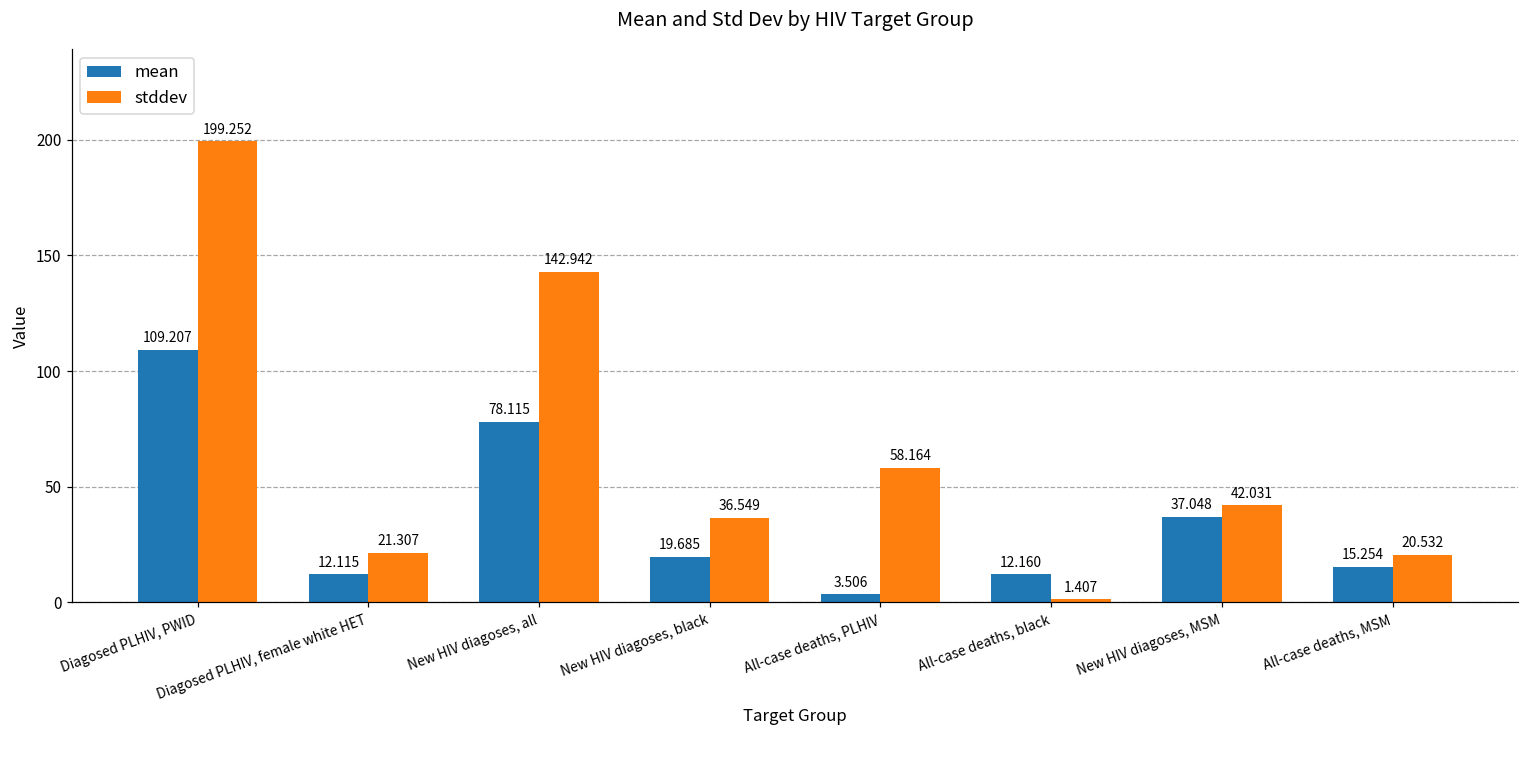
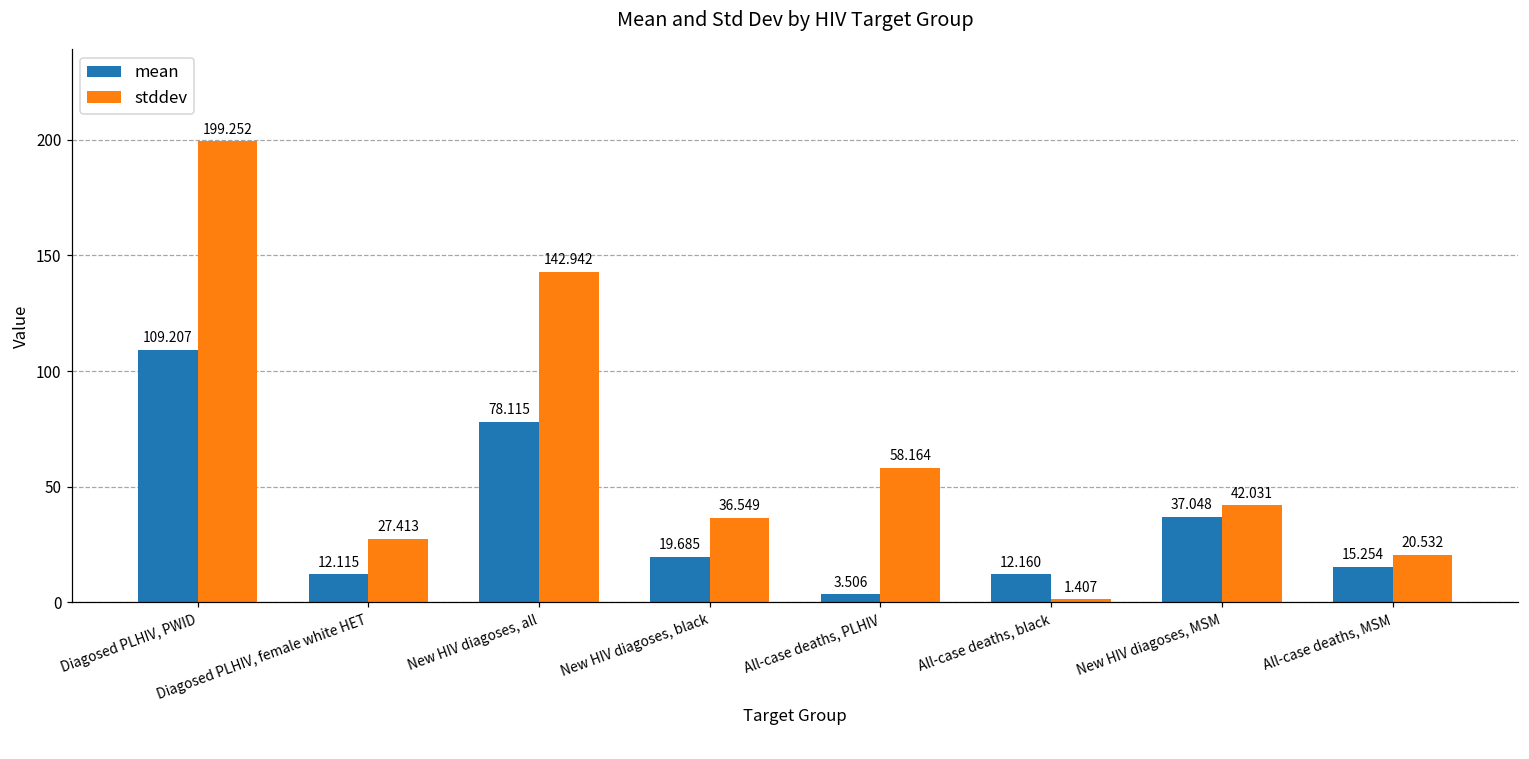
  {
    "mean": {
      "Diagosed PLHIV, PWID": 109.207,
      "Diagosed PLHIV, female white HET": 12.115,
      "New HIV diagoses, all": 78.115,
      "New HIV diagoses, black": 19.685,
      "All-case deaths, PLHIV": 3.506,
      "All-case deaths, black": 12.160,
      "New HIV diagoses, MSM": 37.048,
      "All-case deaths, MSM": 15.254
    },
    "stddev": {
      "Diagosed PLHIV, PWID": 199.252,
-     "Diagosed PLHIV, female white HET": 21.307,
+     "Diagosed PLHIV, female white HET": 27.413,
      "New HIV diagoses, all": 142.942,
      "New HIV diagoses, black": 36.549,
      "All-case deaths, PLHIV": 58.164,
      "All-case deaths, black": 1.407,
      "New HIV diagoses, MSM": 42.031,
      "All-case deaths, MSM": 20.532
    }
  }
